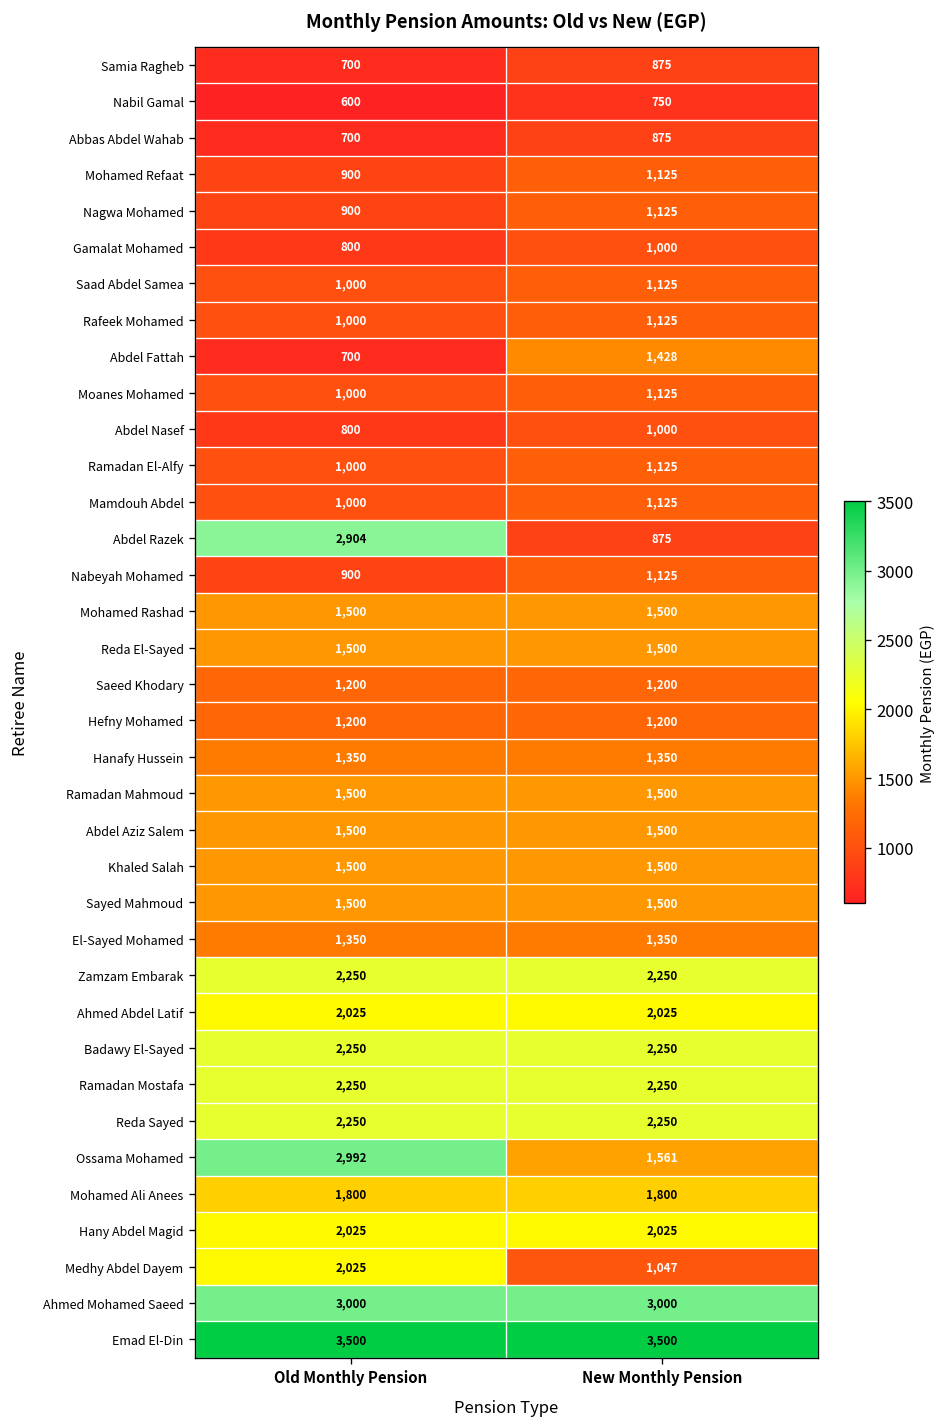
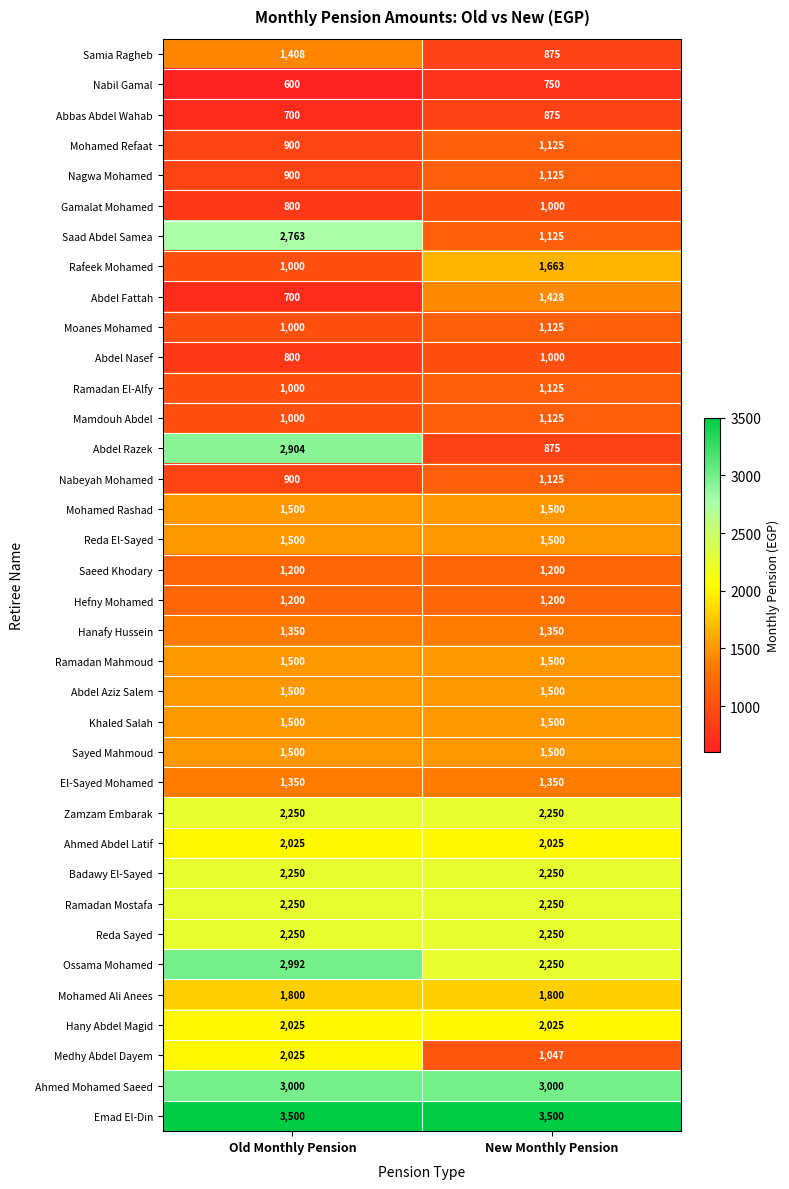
  {
    "Samia Ragheb": {
-     "Old Monthly Pension": "700",
+     "Old Monthly Pension": "1,408",
      "New Monthly Pension": "875"
    },
    "Nabil Gamal": {
      "Old Monthly Pension": "600",
      "New Monthly Pension": "750"
    },
    "Abbas Abdel Wahab": {
      "Old Monthly Pension": "700",
      "New Monthly Pension": "875"
    },
    "Mohamed Refaat": {
      "Old Monthly Pension": "900",
      "New Monthly Pension": "1,125"
    },
    "Nagwa Mohamed": {
      "Old Monthly Pension": "900",
      "New Monthly Pension": "1,125"
    },
    "Gamalat Mohamed": {
      "Old Monthly Pension": "800",
      "New Monthly Pension": "1,000"
    },
    "Saad Abdel Samea": {
-     "Old Monthly Pension": "1,000",
+     "Old Monthly Pension": "2,763",
      "New Monthly Pension": "1,125"
    },
    "Rafeek Mohamed": {
      "Old Monthly Pension": "1,000",
-     "New Monthly Pension": "1,125"
+     "New Monthly Pension": "1,663"
    },
    "Abdel Fattah": {
      "Old Monthly Pension": "700",
      "New Monthly Pension": "1,428"
    },
    "Moanes Mohamed": {
      "Old Monthly Pension": "1,000",
      "New Monthly Pension": "1,125"
    },
    "Abdel Nasef": {
      "Old Monthly Pension": "800",
      "New Monthly Pension": "1,000"
    },
    "Ramadan El-Alfy": {
      "Old Monthly Pension": "1,000",
      "New Monthly Pension": "1,125"
    },
    "Mamdouh Abdel": {
      "Old Monthly Pension": "1,000",
      "New Monthly Pension": "1,125"
    },
    "Abdel Razek": {
      "Old Monthly Pension": "2,904",
      "New Monthly Pension": "875"
    },
    "Nabeyah Mohamed": {
      "Old Monthly Pension": "900",
      "New Monthly Pension": "1,125"
    },
    "Mohamed Rashad": {
      "Old Monthly Pension": "1,500",
      "New Monthly Pension": "1,500"
    },
    "Reda El-Sayed": {
      "Old Monthly Pension": "1,500",
      "New Monthly Pension": "1,500"
    },
    "Saeed Khodary": {
      "Old Monthly Pension": "1,200",
      "New Monthly Pension": "1,200"
    },
    "Hefny Mohamed": {
      "Old Monthly Pension": "1,200",
      "New Monthly Pension": "1,200"
    },
    "Hanafy Hussein": {
      "Old Monthly Pension": "1,350",
      "New Monthly Pension": "1,350"
    },
    "Ramadan Mahmoud": {
      "Old Monthly Pension": "1,500",
      "New Monthly Pension": "1,500"
    },
    "Abdel Aziz Salem": {
      "Old Monthly Pension": "1,500",
      "New Monthly Pension": "1,500"
    },
    "Khaled Salah": {
      "Old Monthly Pension": "1,500",
      "New Monthly Pension": "1,500"
    },
    "Sayed Mahmoud": {
      "Old Monthly Pension": "1,500",
      "New Monthly Pension": "1,500"
    },
    "El-Sayed Mohamed": {
      "Old Monthly Pension": "1,350",
      "New Monthly Pension": "1,350"
    },
    "Zamzam Embarak": {
      "Old Monthly Pension": "2,250",
      "New Monthly Pension": "2,250"
    },
    "Ahmed Abdel Latif": {
      "Old Monthly Pension": "2,025",
      "New Monthly Pension": "2,025"
    },
    "Badawy El-Sayed": {
      "Old Monthly Pension": "2,250",
      "New Monthly Pension": "2,250"
    },
    "Ramadan Mostafa": {
      "Old Monthly Pension": "2,250",
      "New Monthly Pension": "2,250"
    },
    "Reda Sayed": {
      "Old Monthly Pension": "2,250",
      "New Monthly Pension": "2,250"
    },
    "Ossama Mohamed": {
      "Old Monthly Pension": "2,992",
-     "New Monthly Pension": "1,561"
+     "New Monthly Pension": "2,250"
    },
    "Mohamed Ali Anees": {
      "Old Monthly Pension": "1,800",
      "New Monthly Pension": "1,800"
    },
    "Hany Abdel Magid": {
      "Old Monthly Pension": "2,025",
      "New Monthly Pension": "2,025"
    },
    "Medhy Abdel Dayem": {
      "Old Monthly Pension": "2,025",
      "New Monthly Pension": "1,047"
    },
    "Ahmed Mohamed Saeed": {
      "Old Monthly Pension": "3,000",
      "New Monthly Pension": "3,000"
    },
    "Emad El-Din": {
      "Old Monthly Pension": "3,500",
      "New Monthly Pension": "3,500"
    }
  }
